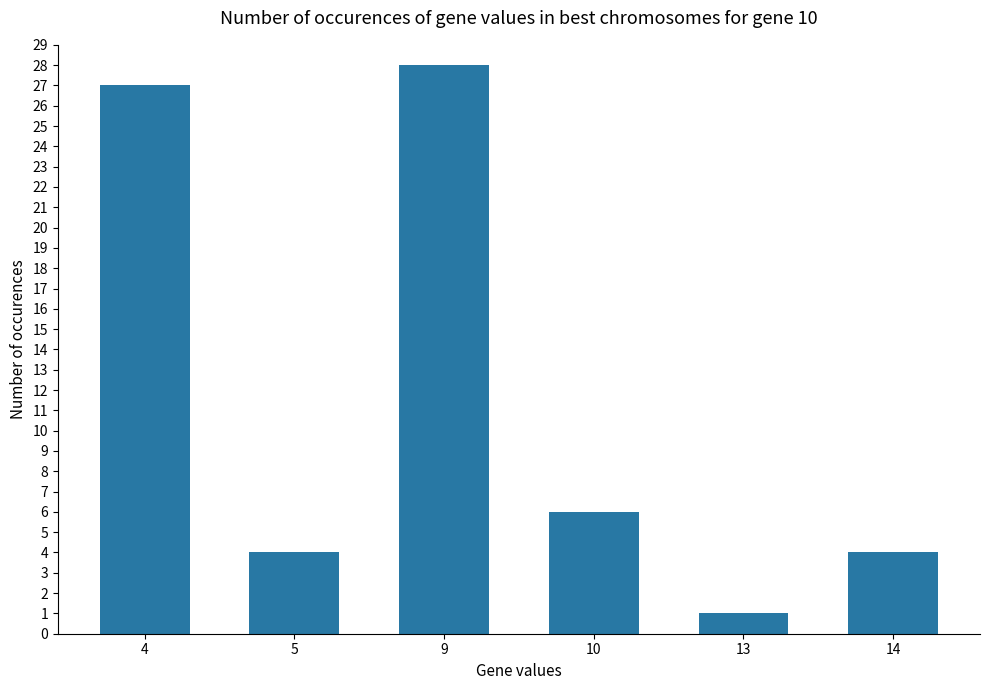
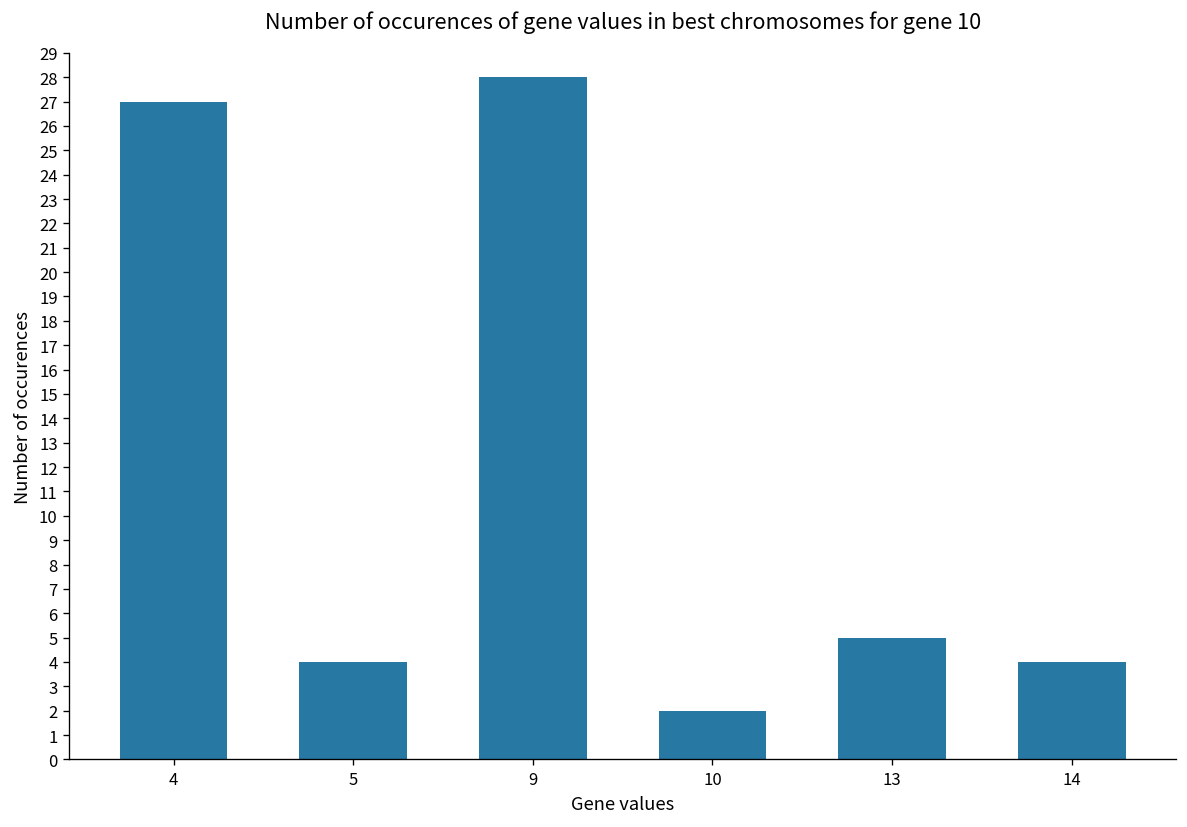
  {
    "4": 27,
    "5": 4,
    "9": 28,
-   "10": 6,
-   "13": 1,
+   "10": 2,
+   "13": 5,
    "14": 4
  }
